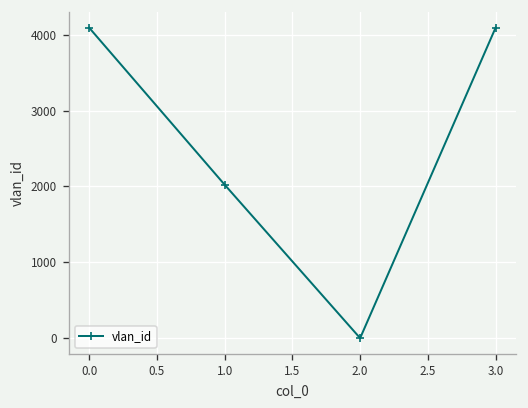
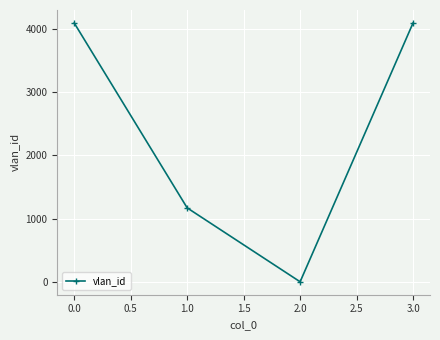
  {
    "0.0": 4100,
-   "1.0": 2000,
+   "1.0": 1200,
    "2.0": 0,
    "3.0": 4100
  }
